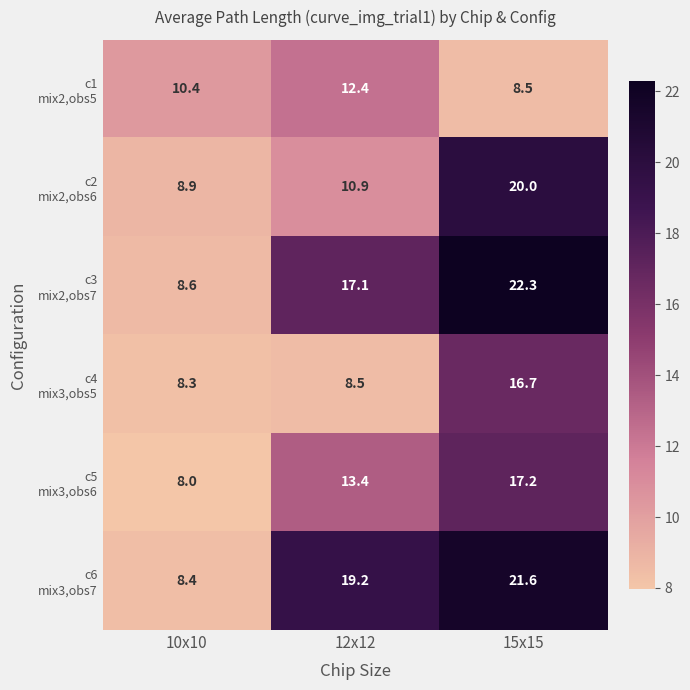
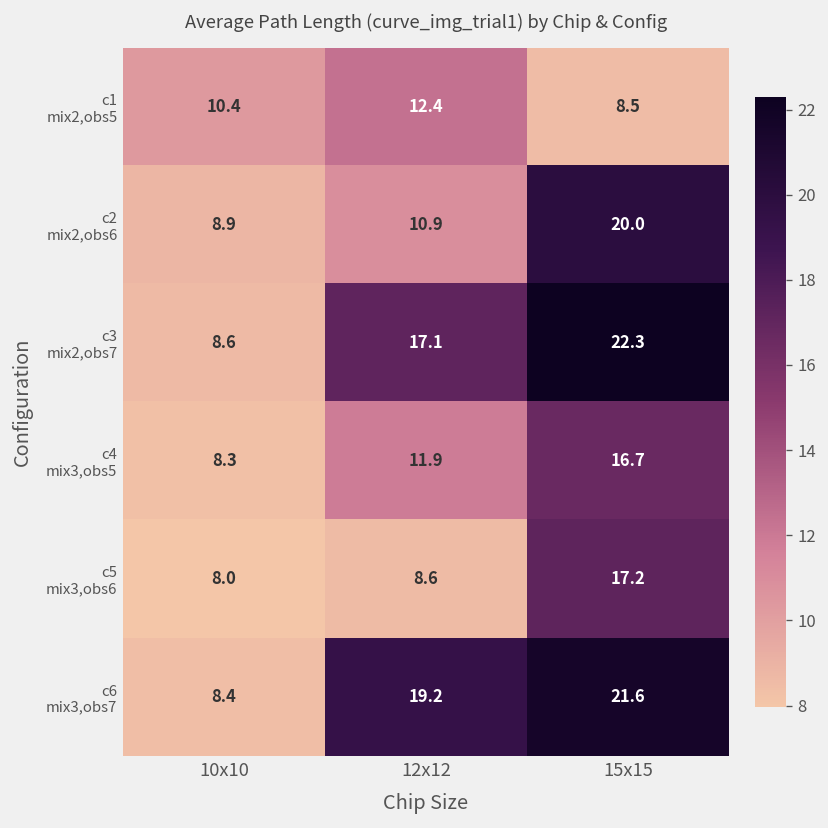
  {
    "c1 mix2,obs5": {
      "10x10": 10.4,
      "12x12": 12.4,
      "15x15": 8.5
    },
    "c2 mix2,obs6": {
      "10x10": 8.9,
      "12x12": 10.9,
      "15x15": 20.0
    },
    "c3 mix2,obs7": {
      "10x10": 8.6,
      "12x12": 17.1,
      "15x15": 22.3
    },
    "c4 mix3,obs5": {
      "10x10": 8.3,
-     "12x12": 8.5,
+     "12x12": 11.9,
      "15x15": 16.7
    },
    "c5 mix3,obs6": {
      "10x10": 8.0,
-     "12x12": 13.4,
+     "12x12": 8.6,
      "15x15": 17.2
    },
    "c6 mix3,obs7": {
      "10x10": 8.4,
      "12x12": 19.2,
      "15x15": 21.6
    }
  }
